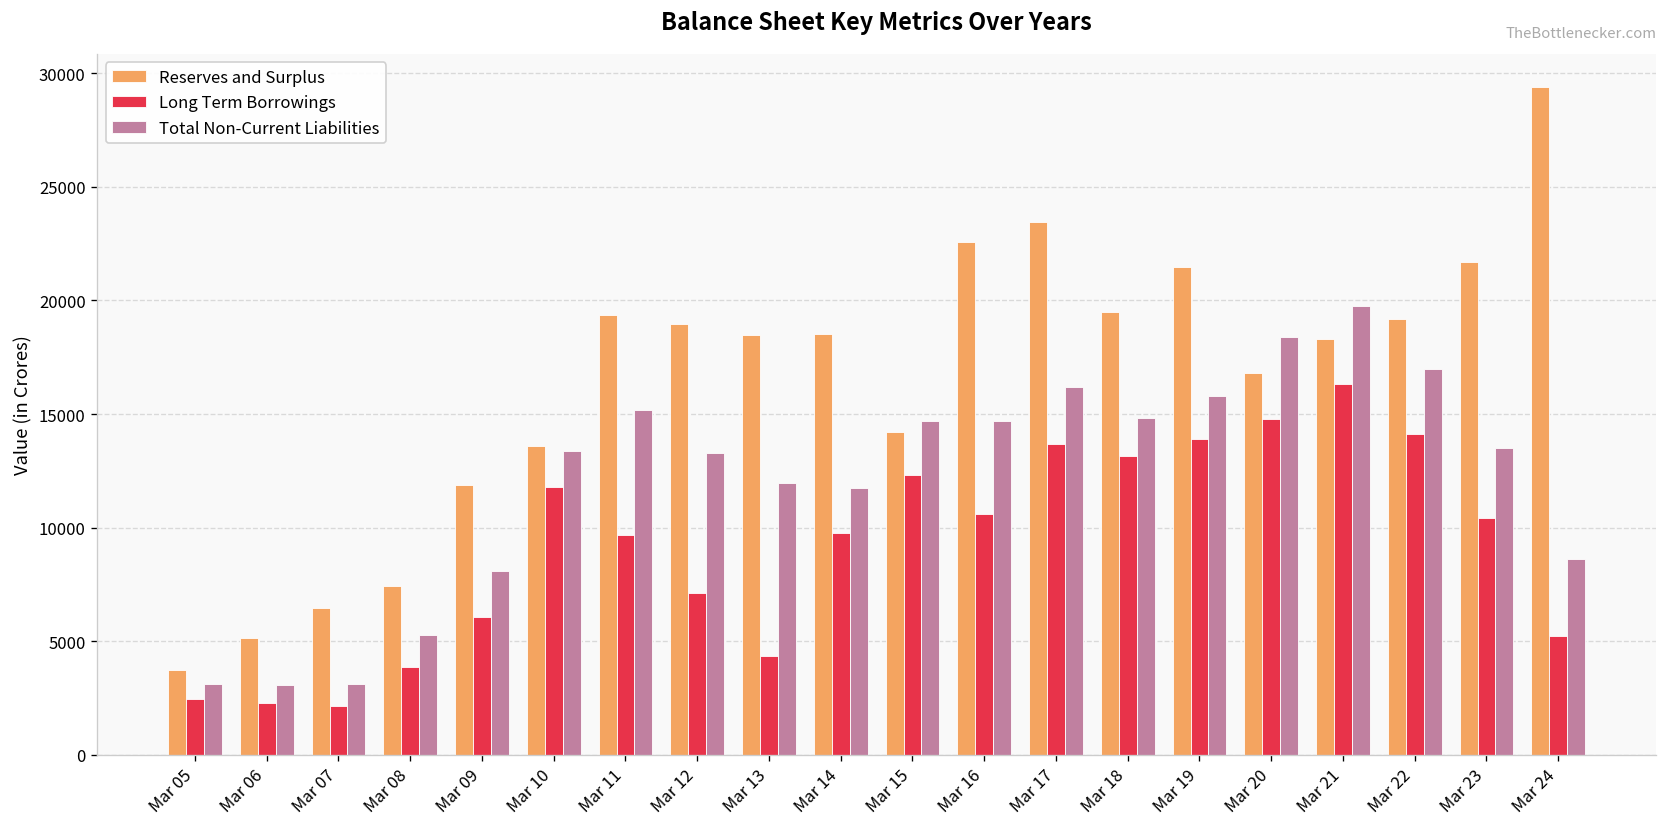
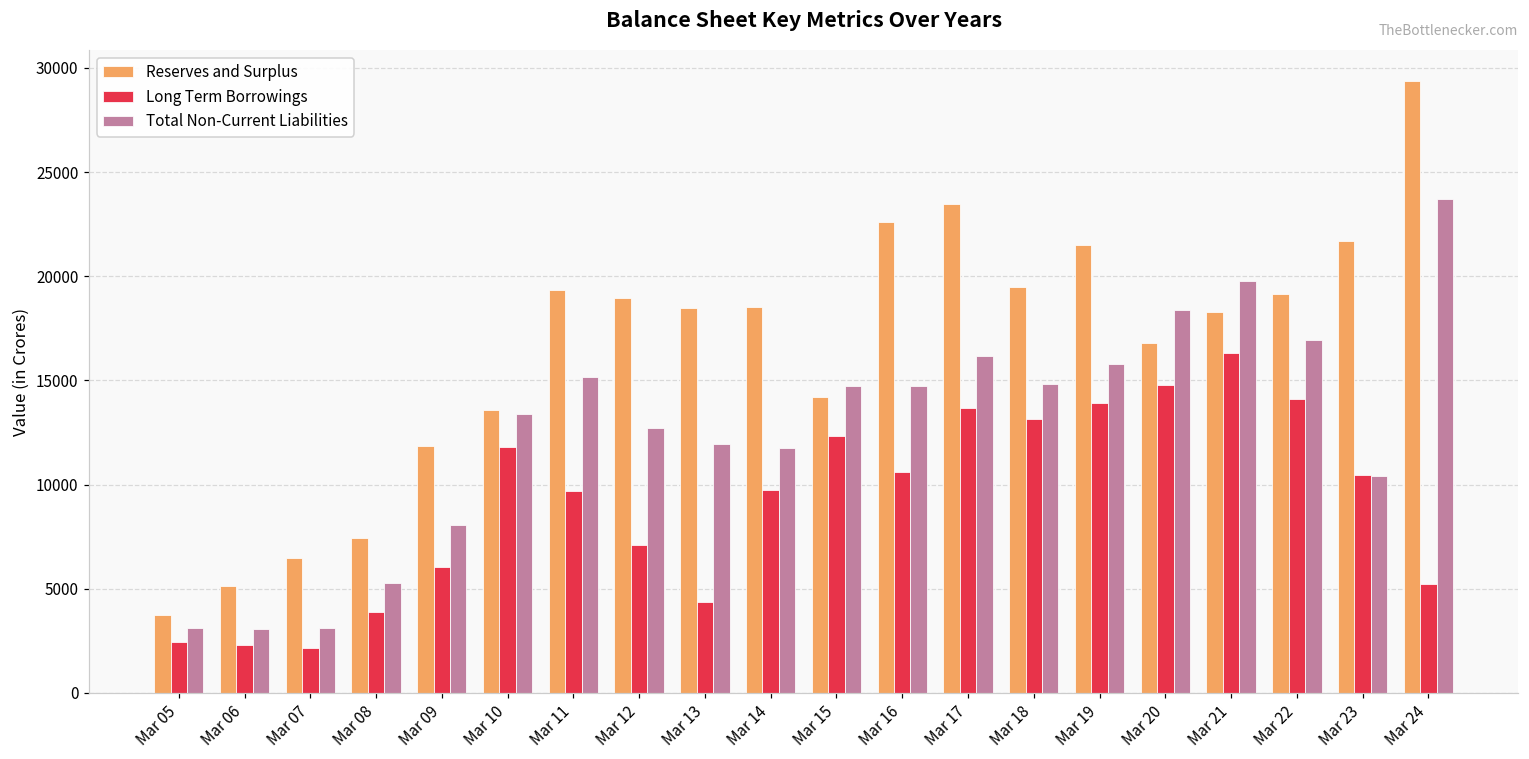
  {
    "Reserves and Surplus": {
      "Mar 05": 3700,
      "Mar 06": 5100,
      "Mar 07": 6500,
      "Mar 08": 7400,
      "Mar 09": 11900,
      "Mar 10": 13600,
      "Mar 11": 19400,
      "Mar 12": 19000,
      "Mar 13": 18500,
      "Mar 14": 18500,
      "Mar 15": 14200,
      "Mar 16": 22600,
      "Mar 17": 23400,
      "Mar 18": 19500,
      "Mar 19": 21500,
      "Mar 20": 16800,
      "Mar 21": 18300,
      "Mar 22": 19200,
      "Mar 23": 21700,
      "Mar 24": 29400
    },
    "Long Term Borrowings": {
      "Mar 05": 2400,
      "Mar 06": 2300,
      "Mar 07": 2100,
      "Mar 08": 3900,
      "Mar 09": 6100,
      "Mar 10": 11800,
      "Mar 11": 9700,
      "Mar 12": 7100,
      "Mar 13": 4400,
      "Mar 14": 9700,
      "Mar 15": 12300,
      "Mar 16": 10600,
      "Mar 17": 13700,
      "Mar 18": 13200,
      "Mar 19": 13900,
      "Mar 20": 14800,
      "Mar 21": 16300,
      "Mar 22": 14100,
      "Mar 23": 10400,
      "Mar 24": 5200
    },
    "Total Non-Current Liabilities": {
      "Mar 05": 3100,
      "Mar 06": 3100,
      "Mar 07": 3100,
      "Mar 08": 5300,
      "Mar 09": 8100,
      "Mar 10": 13400,
      "Mar 11": 15200,
-     "Mar 12": 13300,
+     "Mar 12": 12700,
      "Mar 13": 11900,
      "Mar 14": 11800,
      "Mar 15": 14700,
      "Mar 16": 14700,
      "Mar 17": 16200,
      "Mar 18": 14800,
      "Mar 19": 15800,
      "Mar 20": 18400,
      "Mar 21": 19800,
      "Mar 22": 17000,
-     "Mar 23": 13500,
-     "Mar 24": 8600
+     "Mar 23": 10400,
+     "Mar 24": 23700
    }
  }
